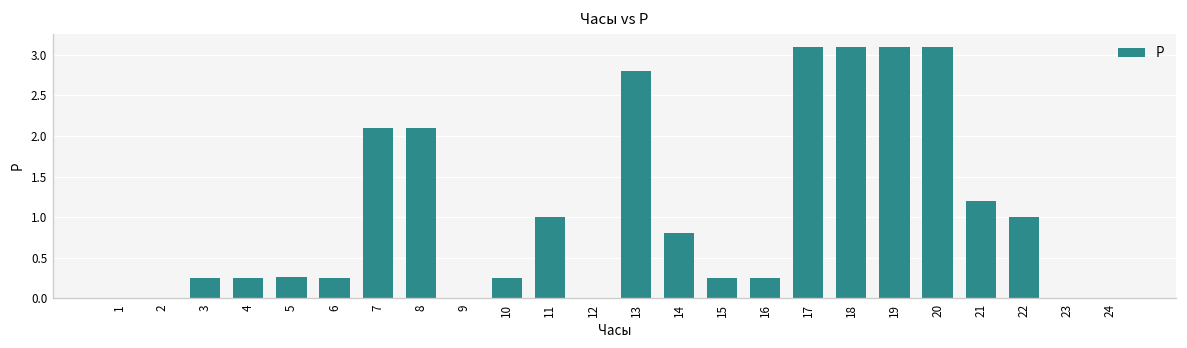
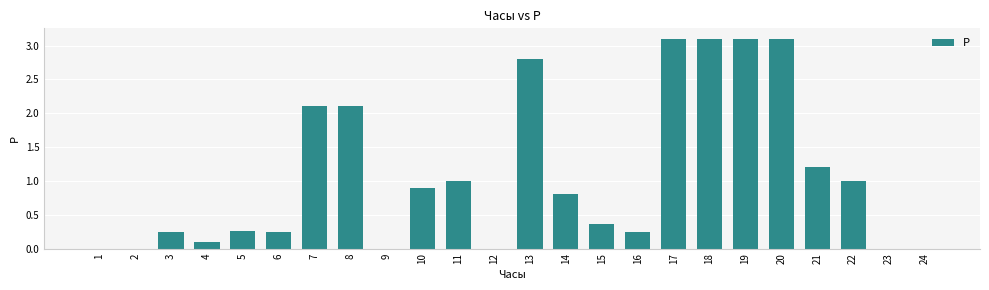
  {
    "1": 0.0,
    "2": 0.0,
    "3": 0.3,
-   "4": 0.3,
+   "4": 0.1,
    "5": 0.3,
    "6": 0.3,
    "7": 2.1,
    "8": 2.1,
    "9": 0.0,
-   "10": 0.3,
+   "10": 0.9,
    "11": 1.0,
    "12": 0.0,
    "13": 2.8,
    "14": 0.8,
-   "15": 0.3,
+   "15": 0.4,
    "16": 0.3,
    "17": 3.1,
    "18": 3.1,
    "19": 3.1,
    "20": 3.1,
    "21": 1.2,
    "22": 1.0,
    "23": 0.0,
    "24": 0.0
  }
